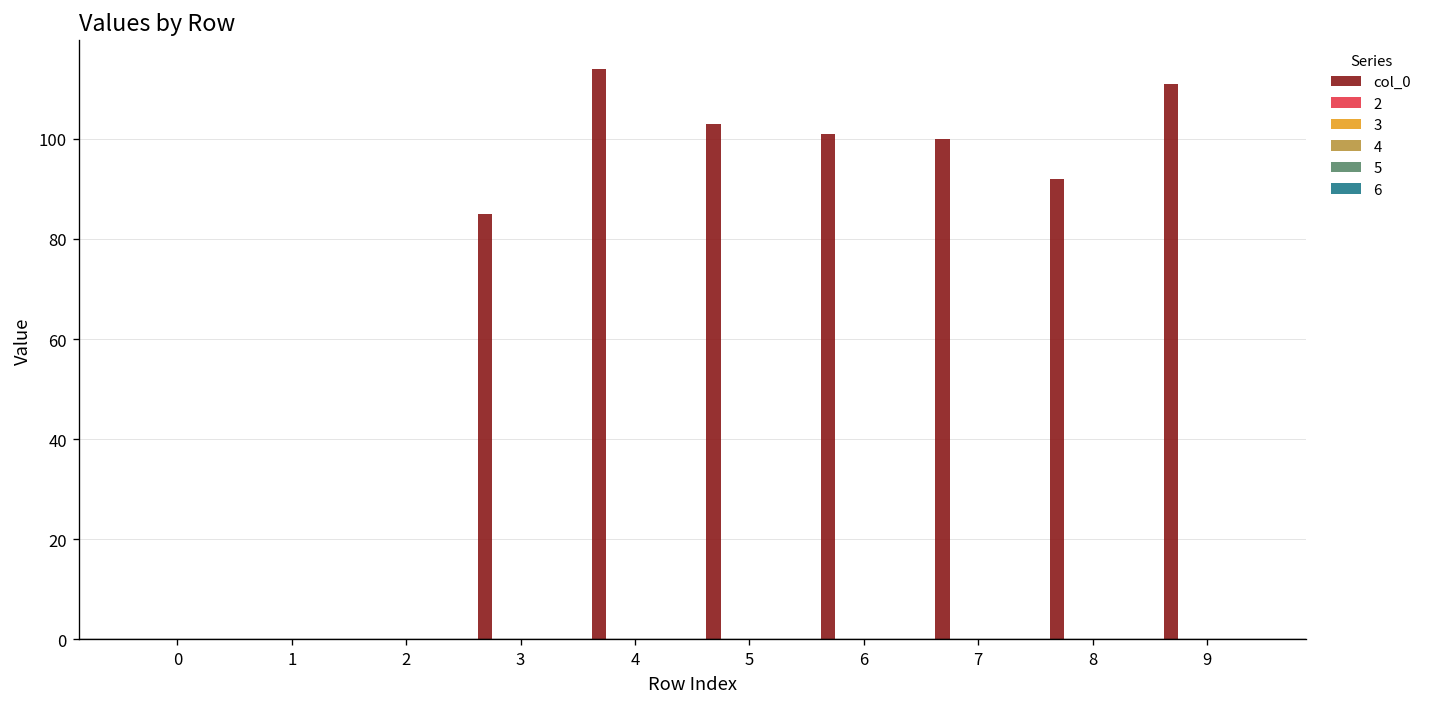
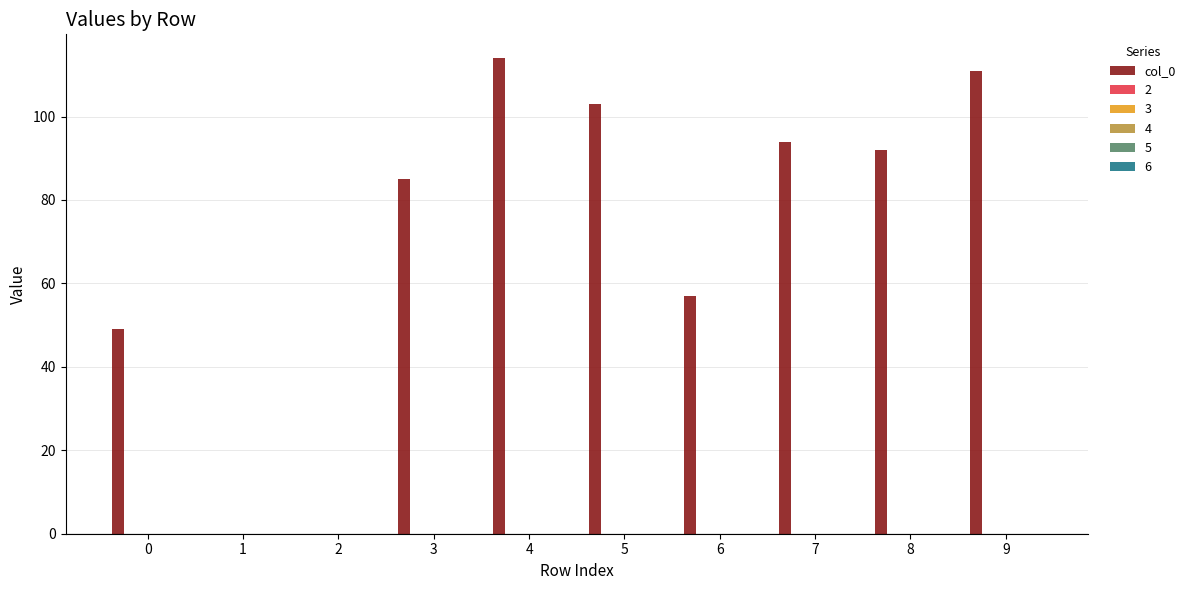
  {
    "col_0": {
-     "0": 0,
+     "0": 49,
      "1": 0,
      "2": 0,
      "3": 85,
      "4": 114,
      "5": 103,
-     "6": 101,
-     "7": 100,
+     "6": 57,
+     "7": 94,
      "8": 92,
      "9": 111
    },
    "2": {
      "0": 0,
      "1": 0,
      "2": 0,
      "3": 0,
      "4": 0,
      "5": 0,
      "6": 0,
      "7": 0,
      "8": 0,
      "9": 0
    },
    "5": {
      "0": 0,
      "1": 0,
      "2": 0,
      "3": 0,
      "4": 0,
      "5": 0,
      "6": 0,
      "7": 0,
      "8": 0,
      "9": 0
    },
    "6": {
      "0": 0,
      "1": 0,
      "2": 0,
      "3": 0,
      "4": 0,
      "5": 0,
      "6": 0,
      "7": 0,
      "8": 0,
      "9": 0
    }
  }
